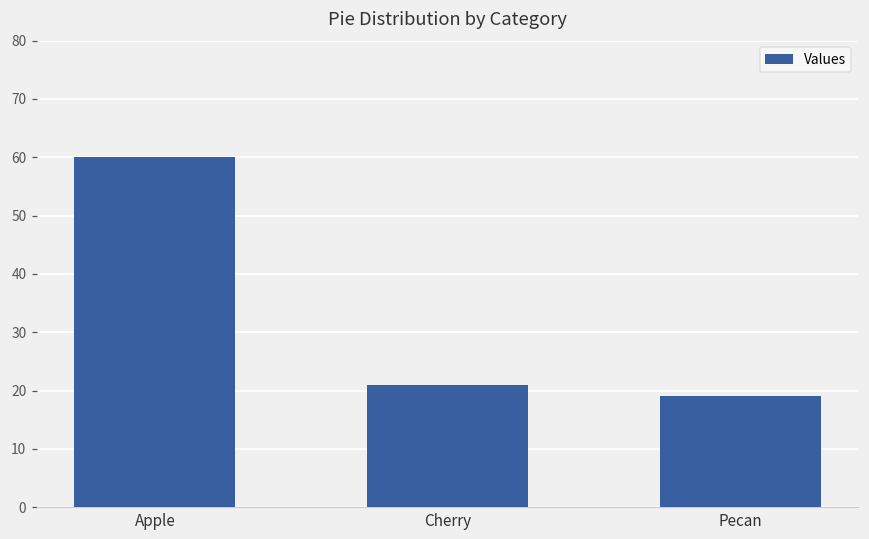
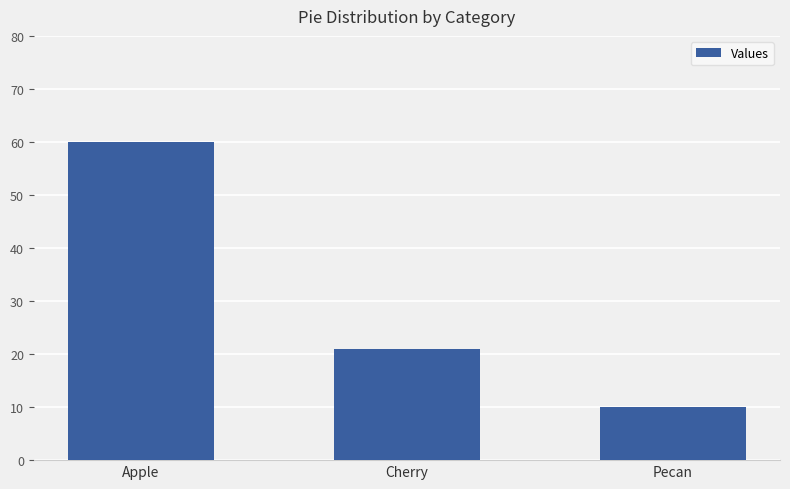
  {
    "Apple": 60,
    "Cherry": 21,
-   "Pecan": 19
+   "Pecan": 10
  }
